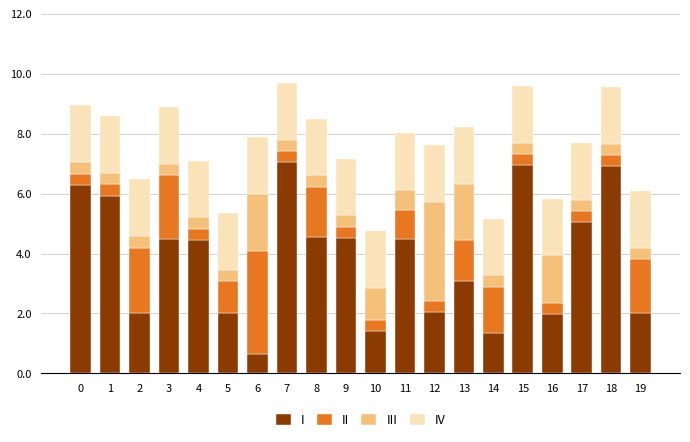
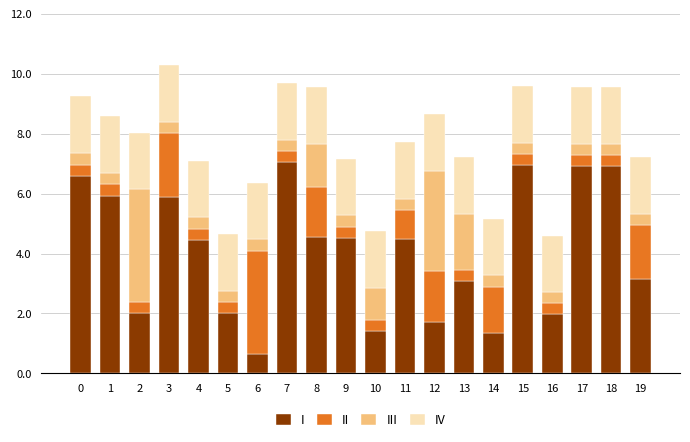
  {
    "I": {
-     "0": 6.3,
+     "0": 6.6,
      "1": 5.9,
      "2": 2.0,
-     "3": 4.5,
+     "3": 5.9,
      "4": 4.5,
      "5": 2.0,
      "6": 0.6,
      "7": 7.0,
      "8": 4.6,
      "9": 4.5,
      "10": 1.4,
      "11": 4.5,
-     "12": 2.0,
+     "12": 1.7,
      "13": 3.1,
      "14": 1.4,
      "15": 6.9,
      "16": 2.0,
-     "17": 5.1,
+     "17": 6.9,
      "18": 6.9,
-     "19": 2.0
+     "19": 3.2
    },
    "II": {
      "0": 0.4,
      "1": 0.4,
-     "2": 2.2,
+     "2": 0.4,
      "3": 2.1,
      "4": 0.4,
-     "5": 1.1,
+     "5": 0.4,
      "6": 3.5,
      "7": 0.4,
      "8": 1.7,
      "9": 0.4,
      "10": 0.4,
      "11": 1.0,
-     "12": 0.4,
-     "13": 1.3,
+     "12": 1.7,
+     "13": 0.4,
      "14": 1.5,
      "15": 0.4,
      "16": 0.4,
      "17": 0.4,
      "18": 0.4,
      "19": 1.8
    },
    "III": {
      "0": 0.4,
      "1": 0.4,
-     "2": 0.4,
+     "2": 3.8,
      "3": 0.4,
      "4": 0.4,
      "5": 0.4,
-     "6": 1.9,
+     "6": 0.4,
      "7": 0.4,
-     "8": 0.4,
+     "8": 1.4,
      "9": 0.4,
      "10": 1.0,
-     "11": 0.7,
+     "11": 0.4,
      "12": 3.3,
      "13": 1.9,
      "14": 0.4,
      "15": 0.4,
-     "16": 1.6,
+     "16": 0.4,
      "17": 0.4,
      "18": 0.4,
      "19": 0.4
    },
    "IV": {
      "0": 1.9,
      "1": 1.9,
      "2": 1.9,
      "3": 1.9,
      "4": 1.9,
      "5": 1.9,
      "6": 1.9,
      "7": 1.9,
      "8": 1.9,
      "9": 1.9,
      "10": 1.9,
      "11": 1.9,
      "12": 1.9,
      "13": 1.9,
      "14": 1.9,
      "15": 1.9,
      "16": 1.9,
      "17": 1.9,
      "18": 1.9,
      "19": 1.9
    }
  }
